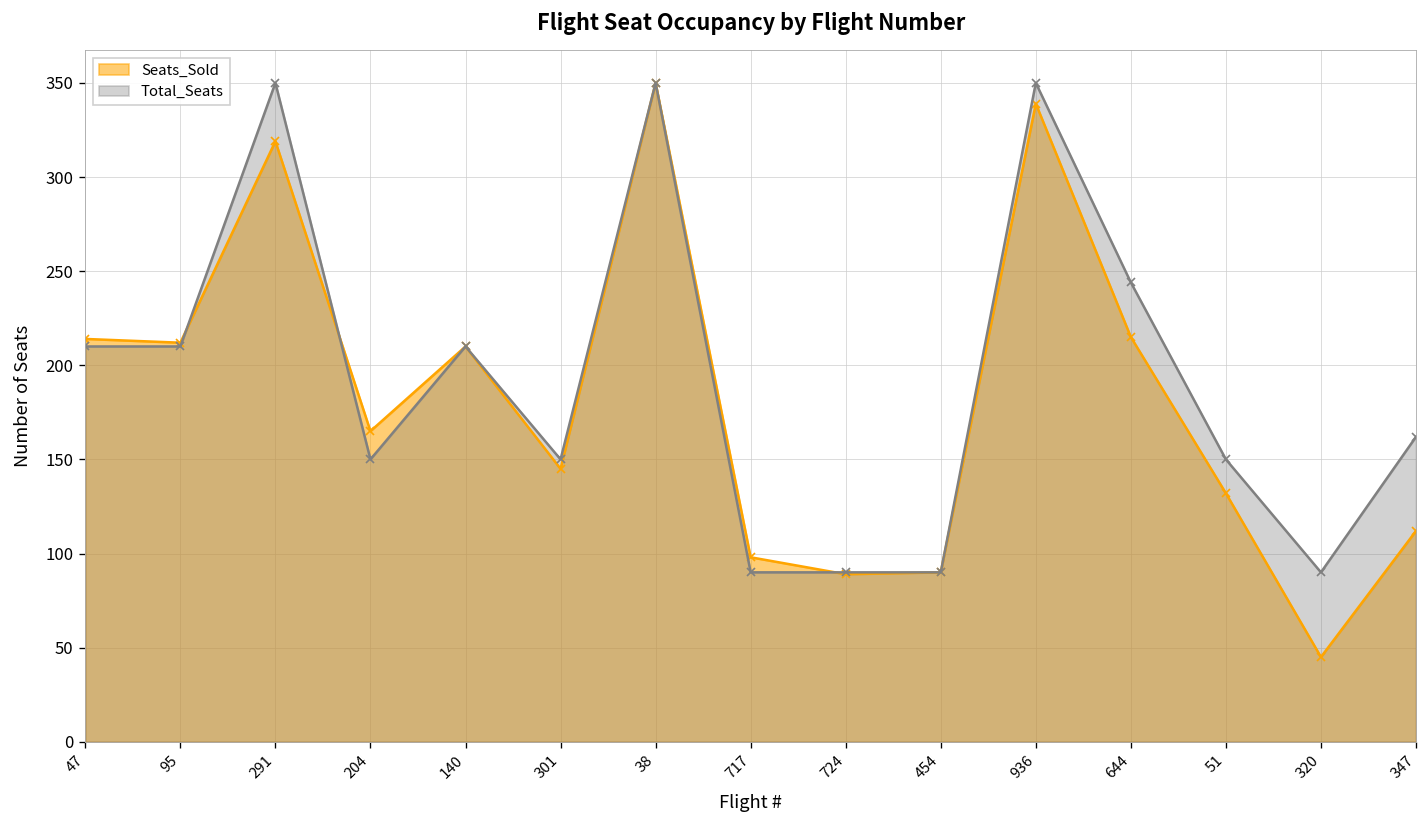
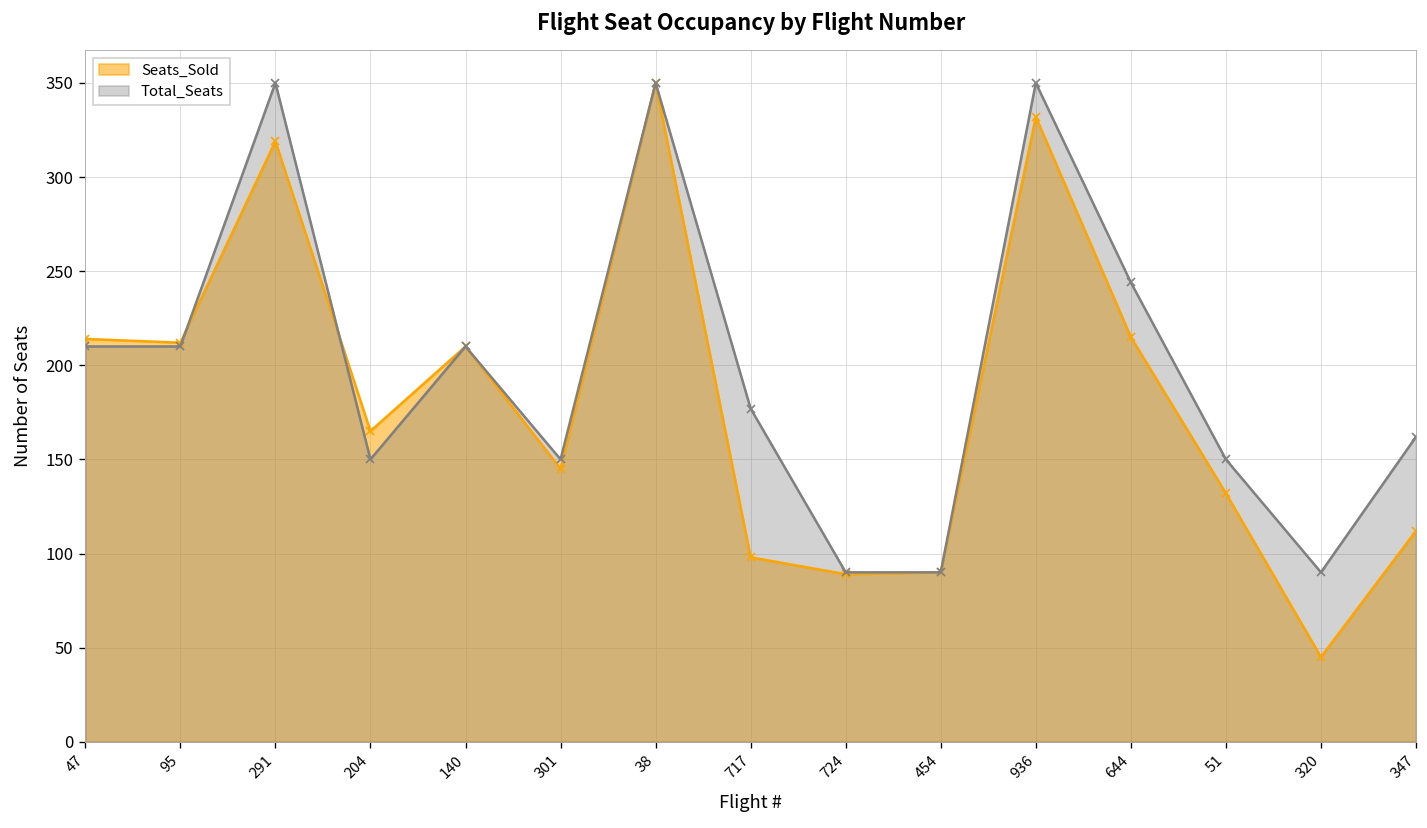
  {
    "Seats_Sold": {
      "47": 214,
      "95": 212,
      "291": 319,
      "204": 165,
      "301": 145,
      "717": 98,
-     "936": 339,
+     "936": 332,
      "644": 215,
      "51": 132,
      "320": 45,
      "347": 112
    },
    "Total_Seats": {
      "47": 210,
      "95": 210,
      "291": 350,
      "204": 150,
      "301": 150,
-     "717": 90,
+     "717": 177,
      "936": 350,
      "644": 244,
      "51": 150,
      "320": 90,
      "347": 162
    }
  }
